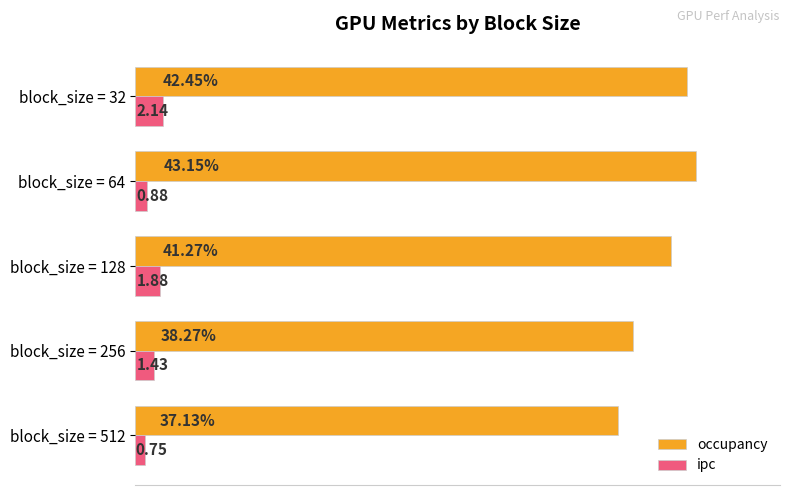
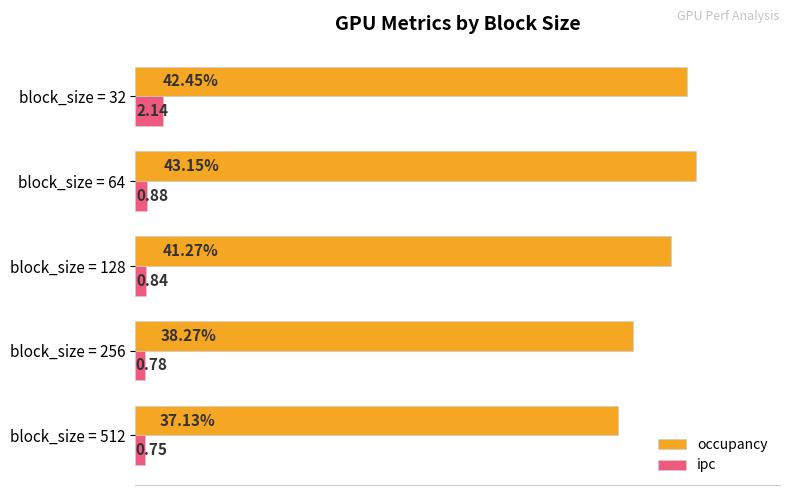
  {
    "occupancy": {
      "block_size = 32": "42.45%",
      "block_size = 64": "43.15%",
      "block_size = 128": "41.27%",
      "block_size = 256": "38.27%",
      "block_size = 512": "37.13%"
    },
    "ipc": {
      "block_size = 32": "2.14",
      "block_size = 64": "0.88",
-     "block_size = 128": "1.88",
-     "block_size = 256": "1.43",
+     "block_size = 128": "0.84",
+     "block_size = 256": "0.78",
      "block_size = 512": "0.75"
    }
  }
